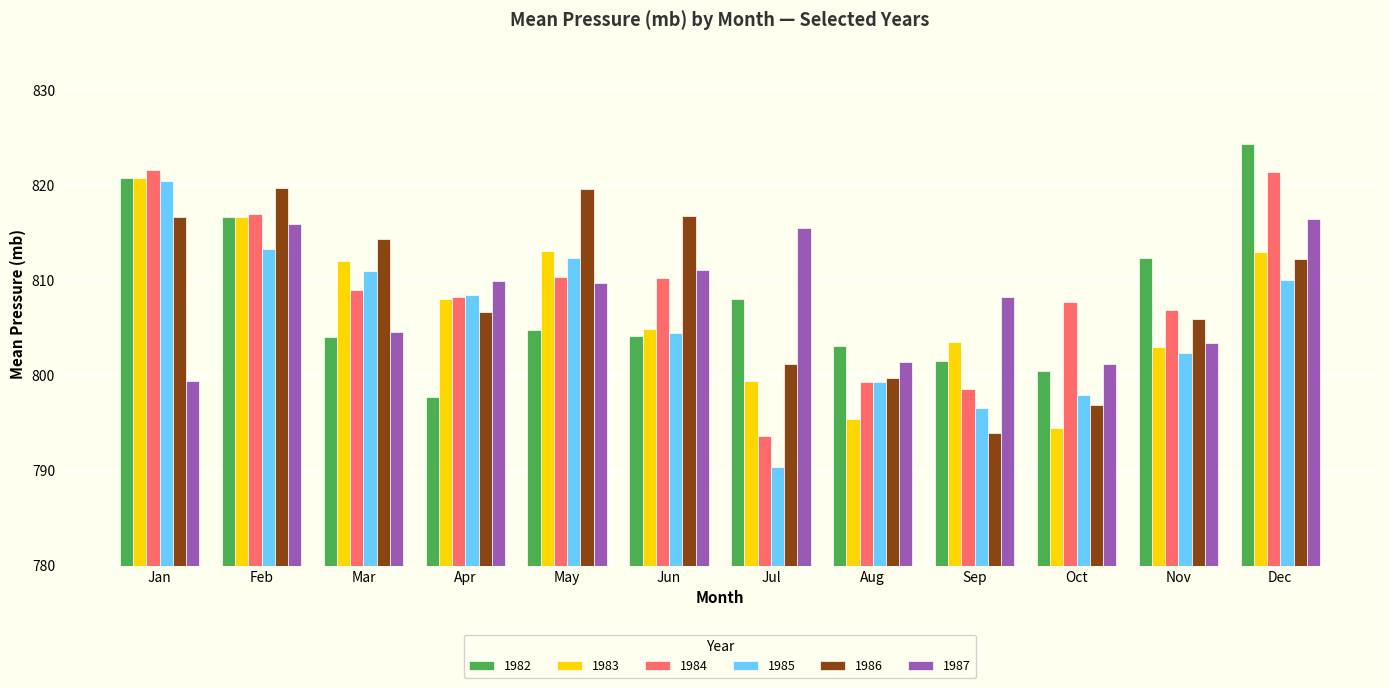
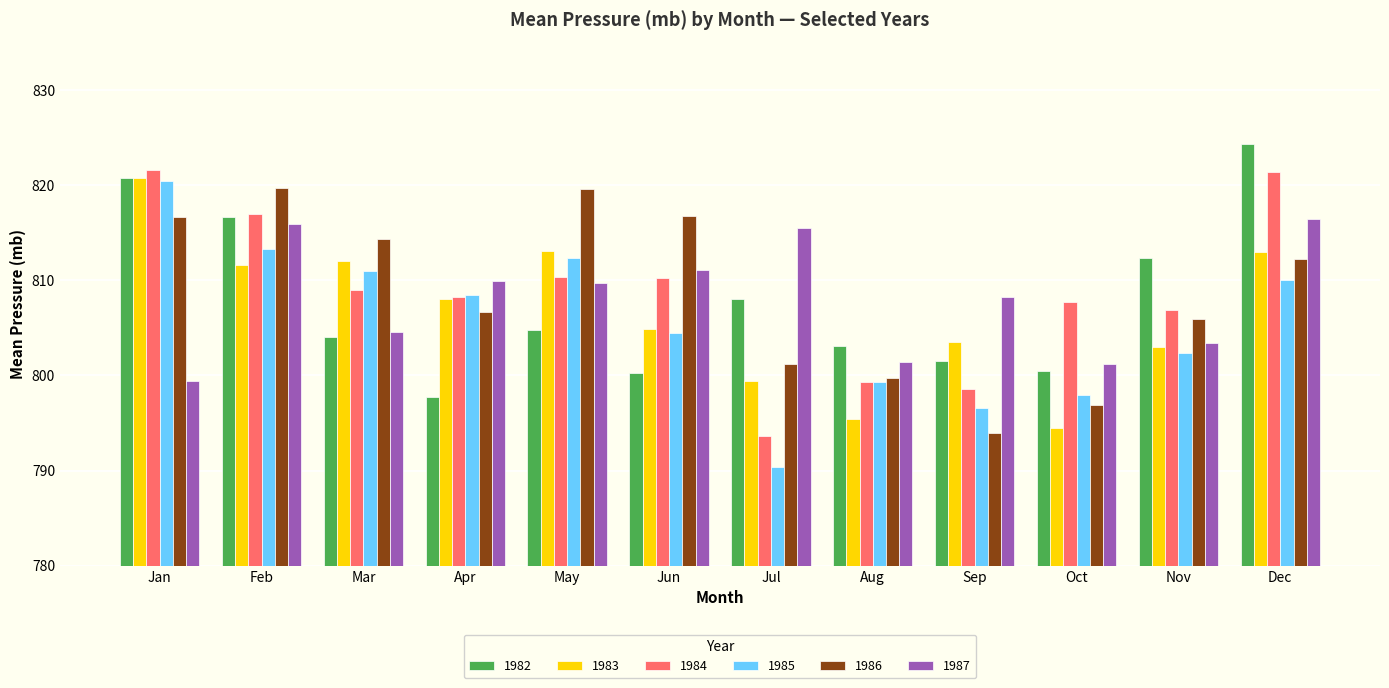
  {
    "1982": {
      "Jan": 821,
      "Feb": 817,
      "Mar": 804,
      "Apr": 798,
      "May": 805,
-     "Jun": 804,
+     "Jun": 800,
      "Jul": 808,
      "Aug": 803,
      "Sep": 802,
      "Oct": 801,
      "Nov": 812,
      "Dec": 824
    },
    "1983": {
      "Jan": 821,
-     "Feb": 817,
+     "Feb": 812,
      "Mar": 812,
      "Apr": 808,
      "May": 813,
      "Jun": 805,
      "Jul": 799,
      "Aug": 795,
      "Sep": 804,
      "Oct": 795,
      "Nov": 803,
      "Dec": 813
    },
    "1984": {
      "Jan": 822,
      "Feb": 817,
      "Mar": 809,
      "Apr": 808,
      "May": 810,
      "Jun": 810,
      "Jul": 794,
      "Aug": 799,
      "Sep": 799,
      "Oct": 808,
      "Nov": 807,
      "Dec": 821
    },
    "1985": {
      "Jan": 820,
      "Feb": 813,
      "Mar": 811,
      "Apr": 809,
      "May": 812,
      "Jun": 805,
      "Jul": 790,
      "Aug": 799,
      "Sep": 797,
      "Oct": 798,
      "Nov": 802,
      "Dec": 810
    },
    "1986": {
      "Jan": 817,
      "Feb": 820,
      "Mar": 814,
      "Apr": 807,
      "May": 820,
      "Jun": 817,
      "Jul": 801,
      "Aug": 800,
      "Sep": 794,
      "Oct": 797,
      "Nov": 806,
      "Dec": 812
    },
    "1987": {
      "Jan": 799,
      "Feb": 816,
      "Mar": 805,
      "Apr": 810,
      "May": 810,
      "Jun": 811,
      "Jul": 816,
      "Aug": 801,
      "Sep": 808,
      "Oct": 801,
      "Nov": 803,
      "Dec": 817
    }
  }
